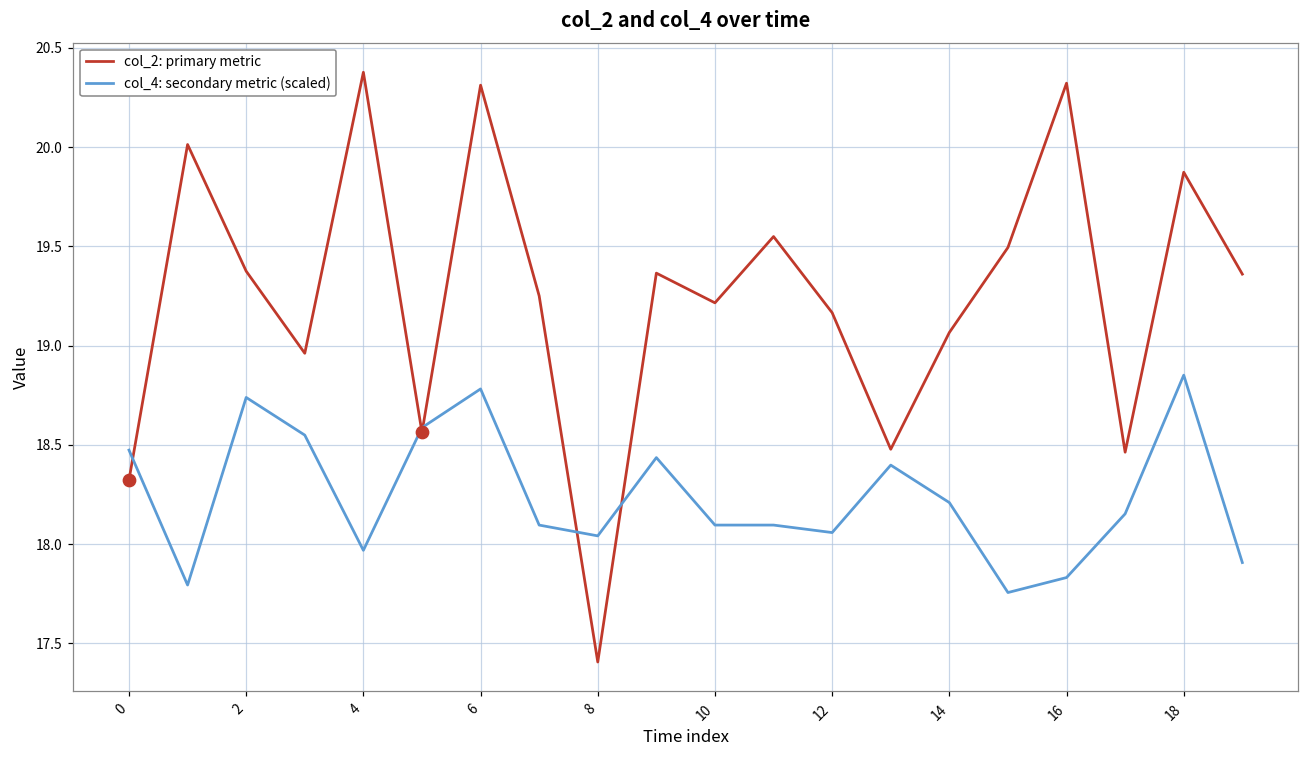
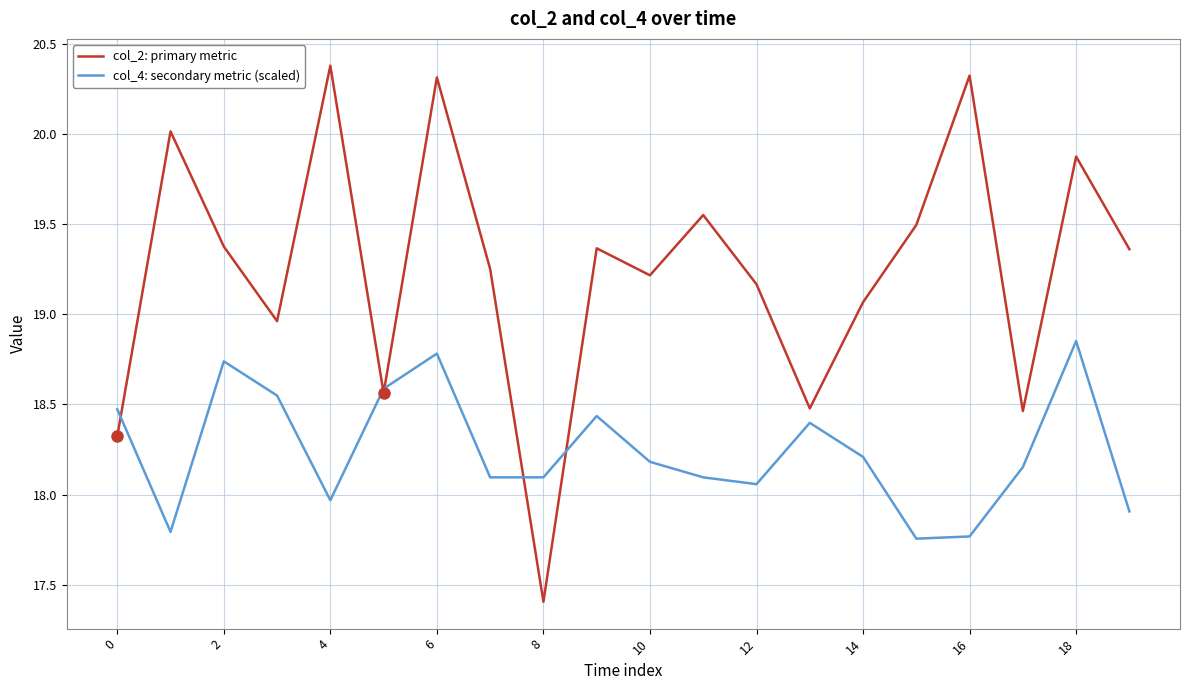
  {
    "col_4: secondary metric (scaled)": {
      "0": 18.47,
      "2": 18.74,
      "4": 17.97,
      "6": 18.78,
-     "8": 18.04,
-     "10": 18.10,
+     "8": 18.10,
+     "10": 18.18,
      "12": 18.06,
      "14": 18.21,
-     "16": 17.83,
+     "16": 17.77,
      "18": 18.85
    }
  }
